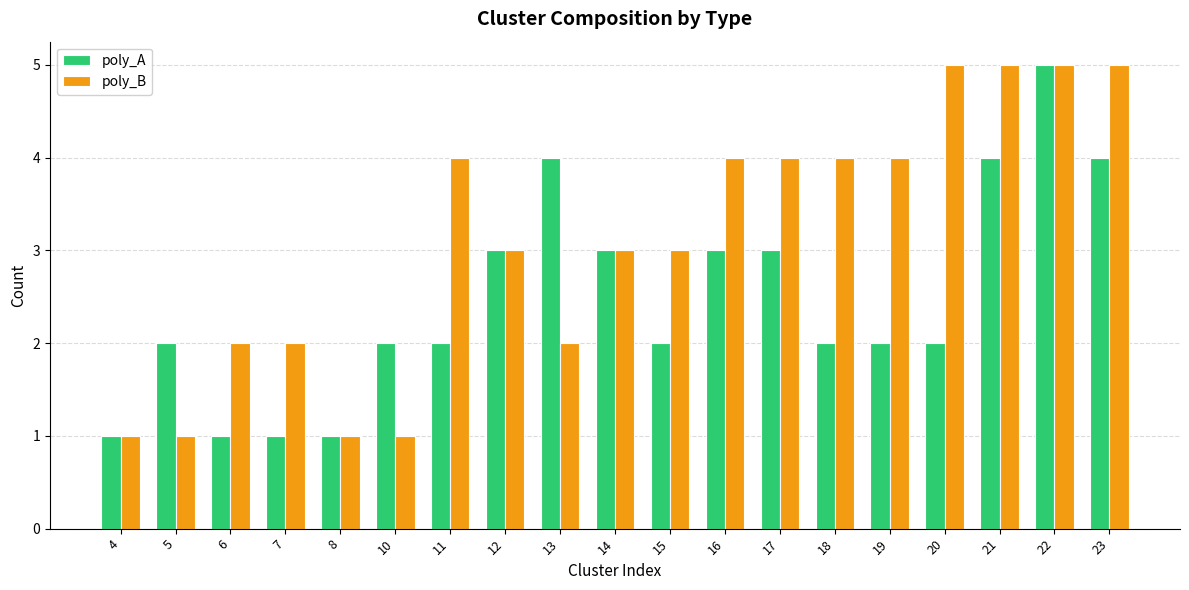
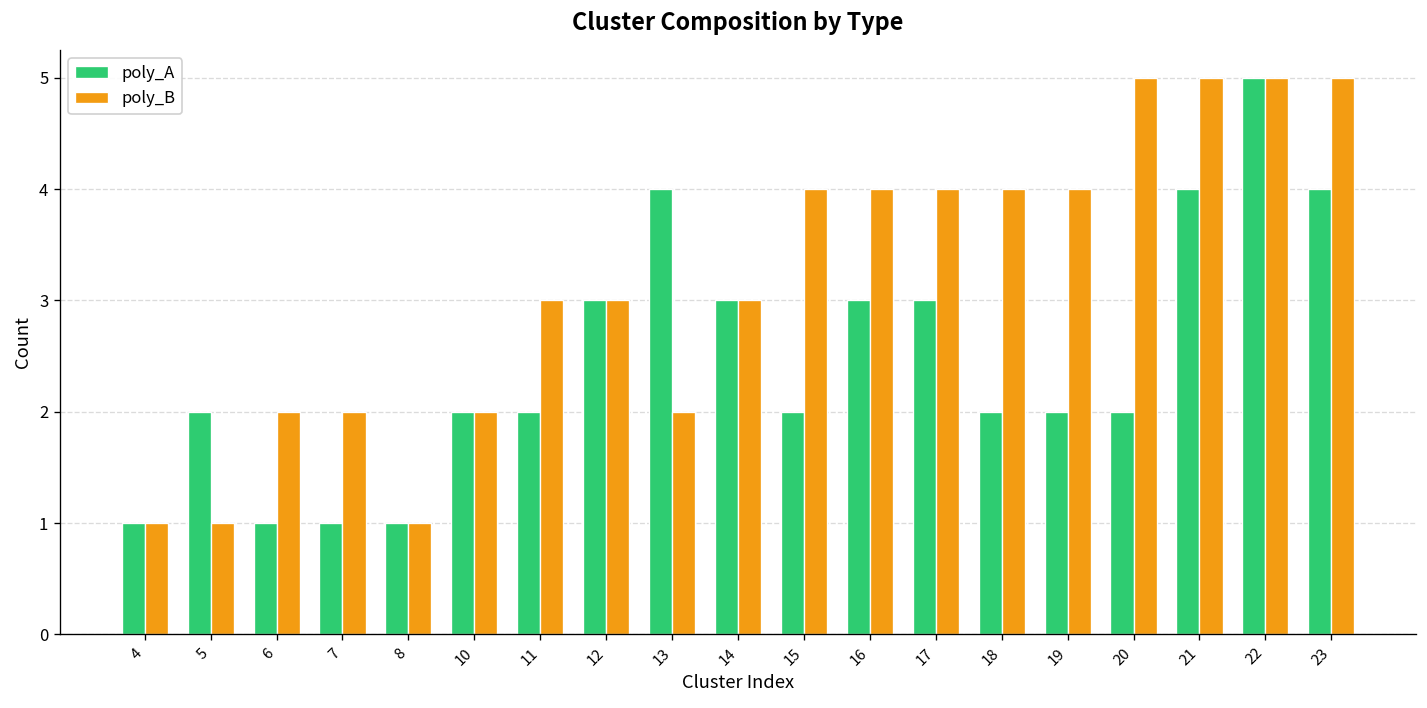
  {
    "poly_A": {
      "4": 1,
      "5": 2,
      "6": 1,
      "7": 1,
      "8": 1,
      "10": 2,
      "11": 2,
      "12": 3,
      "13": 4,
      "14": 3,
      "15": 2,
      "16": 3,
      "17": 3,
      "18": 2,
      "19": 2,
      "20": 2,
      "21": 4,
      "22": 5,
      "23": 4
    },
    "poly_B": {
      "4": 1,
      "5": 1,
      "6": 2,
      "7": 2,
      "8": 1,
-     "10": 1,
-     "11": 4,
+     "10": 2,
+     "11": 3,
      "12": 3,
      "13": 2,
      "14": 3,
-     "15": 3,
+     "15": 4,
      "16": 4,
      "17": 4,
      "18": 4,
      "19": 4,
      "20": 5,
      "21": 5,
      "22": 5,
      "23": 5
    }
  }
